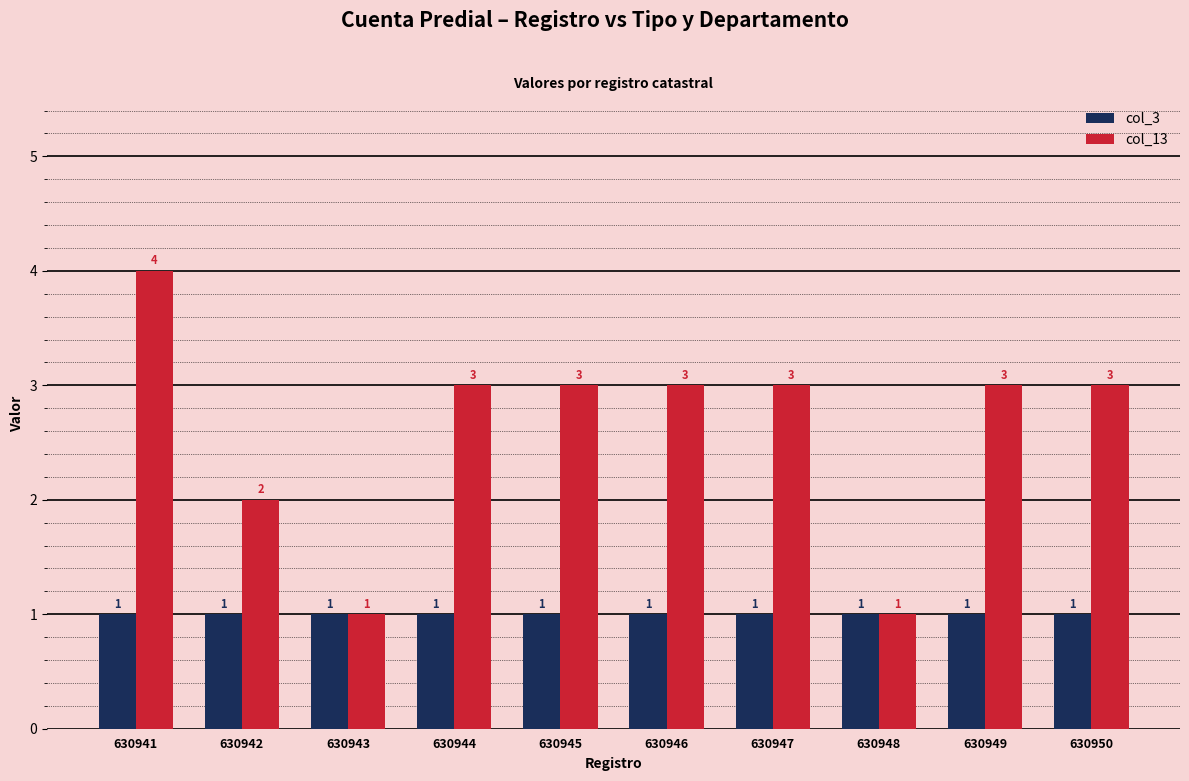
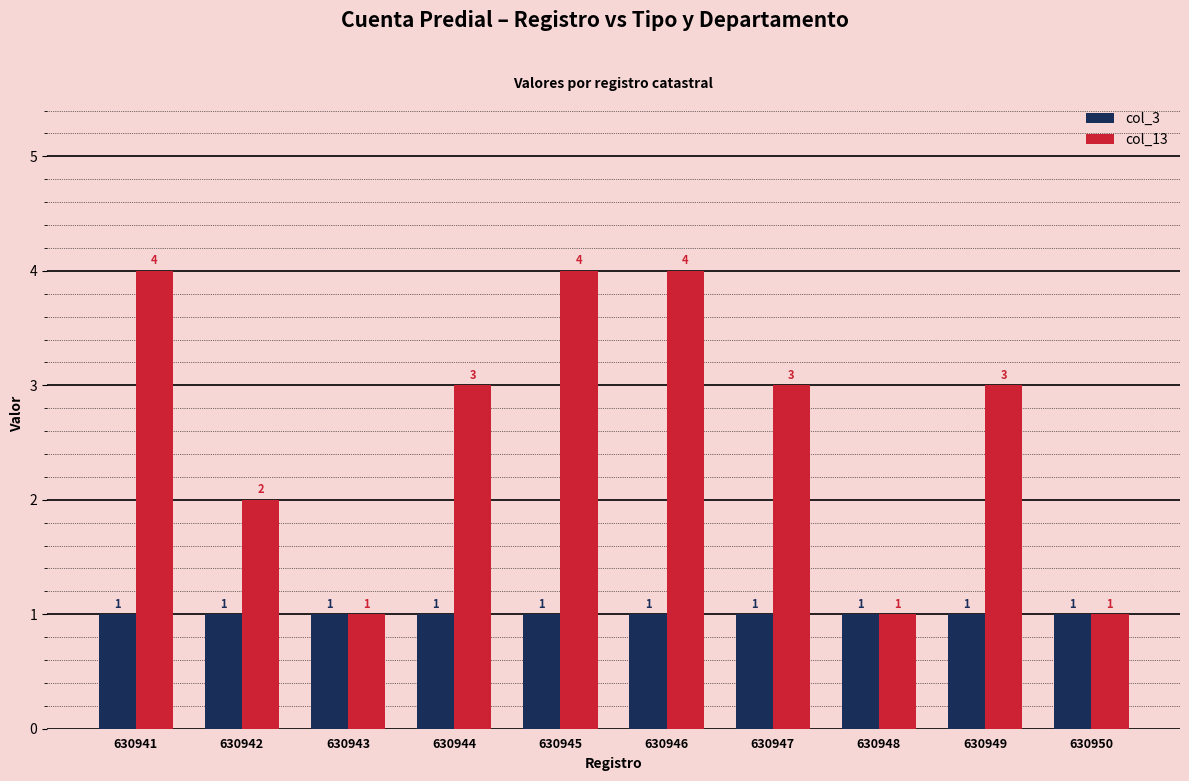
  {
    "col_3": {
      "630941": 1,
      "630942": 1,
      "630943": 1,
      "630944": 1,
      "630945": 1,
      "630946": 1,
      "630947": 1,
      "630948": 1,
      "630949": 1,
      "630950": 1
    },
    "col_13": {
      "630941": 4,
      "630942": 2,
      "630943": 1,
      "630944": 3,
-     "630945": 3,
-     "630946": 3,
+     "630945": 4,
+     "630946": 4,
      "630947": 3,
      "630948": 1,
      "630949": 3,
-     "630950": 3
+     "630950": 1
    }
  }
